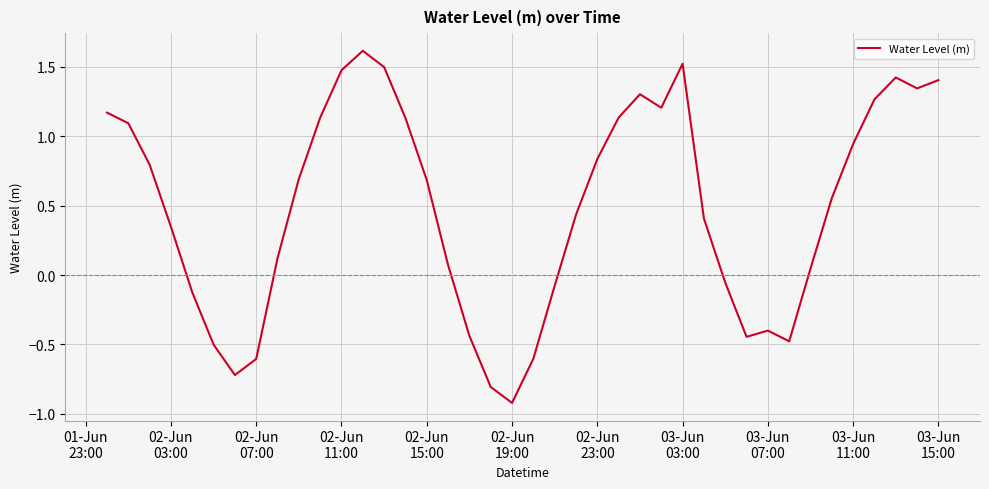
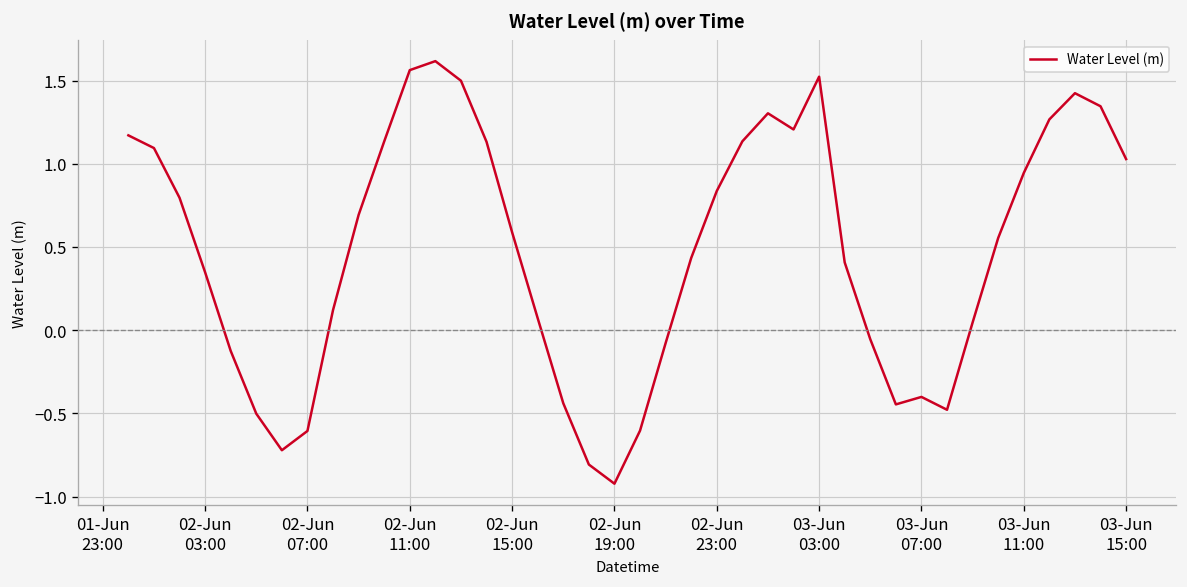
  {
    "02-Jun 03:00": 0.35,
    "02-Jun 07:00": -0.61,
-   "02-Jun 11:00": 1.48,
-   "02-Jun 15:00": 0.68,
+   "02-Jun 11:00": 1.56,
+   "02-Jun 15:00": 0.59,
    "02-Jun 19:00": -0.92,
    "02-Jun 23:00": 0.84,
    "03-Jun 03:00": 1.52,
    "03-Jun 07:00": -0.40,
    "03-Jun 11:00": 0.94,
-   "03-Jun 15:00": 1.41
+   "03-Jun 15:00": 1.03
  }
